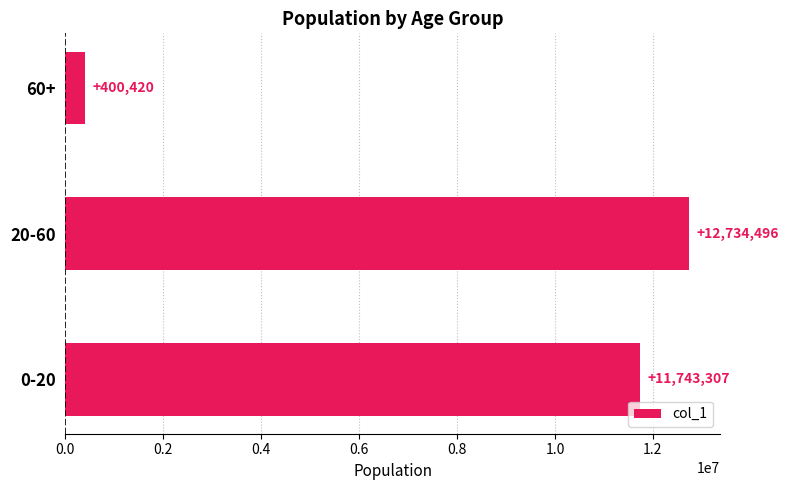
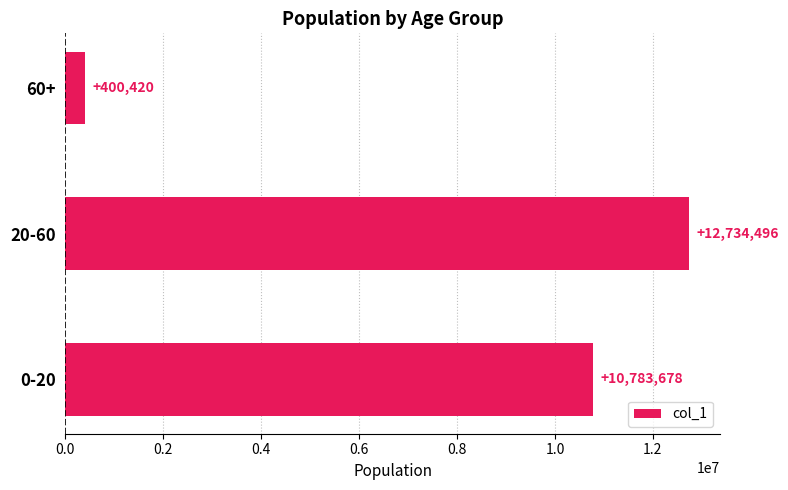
  {
    "60+": "+400,420",
    "20-60": "+12,734,496",
-   "0-20": "+11,743,307"
+   "0-20": "+10,783,678"
  }
